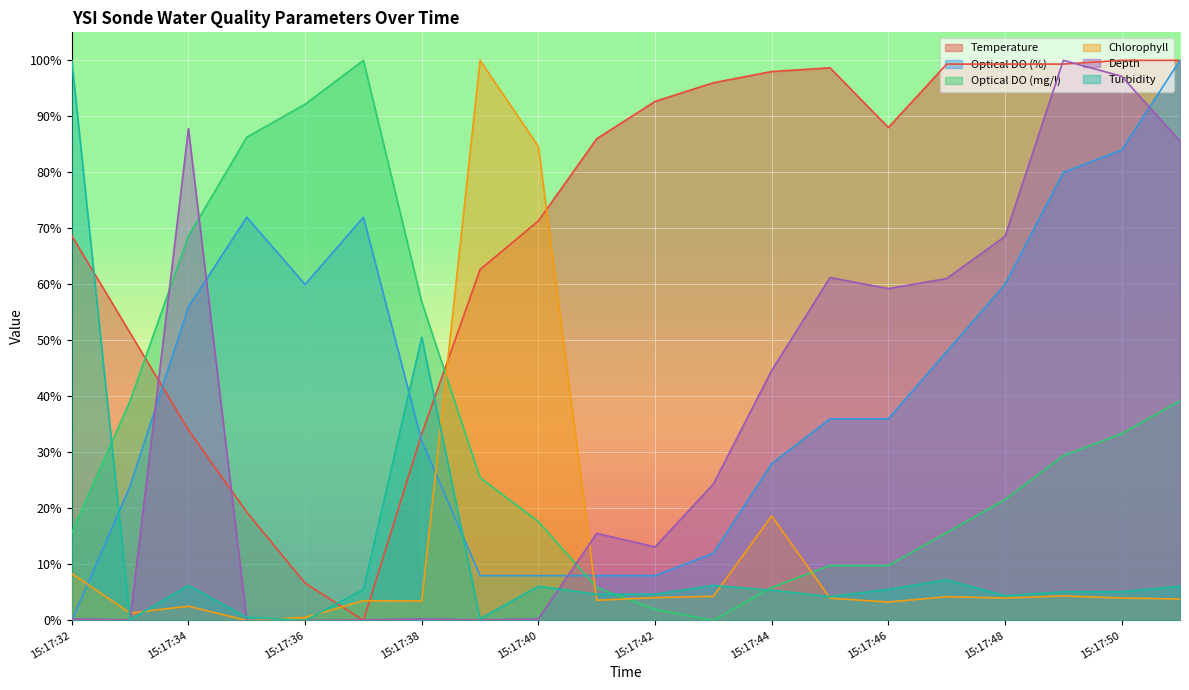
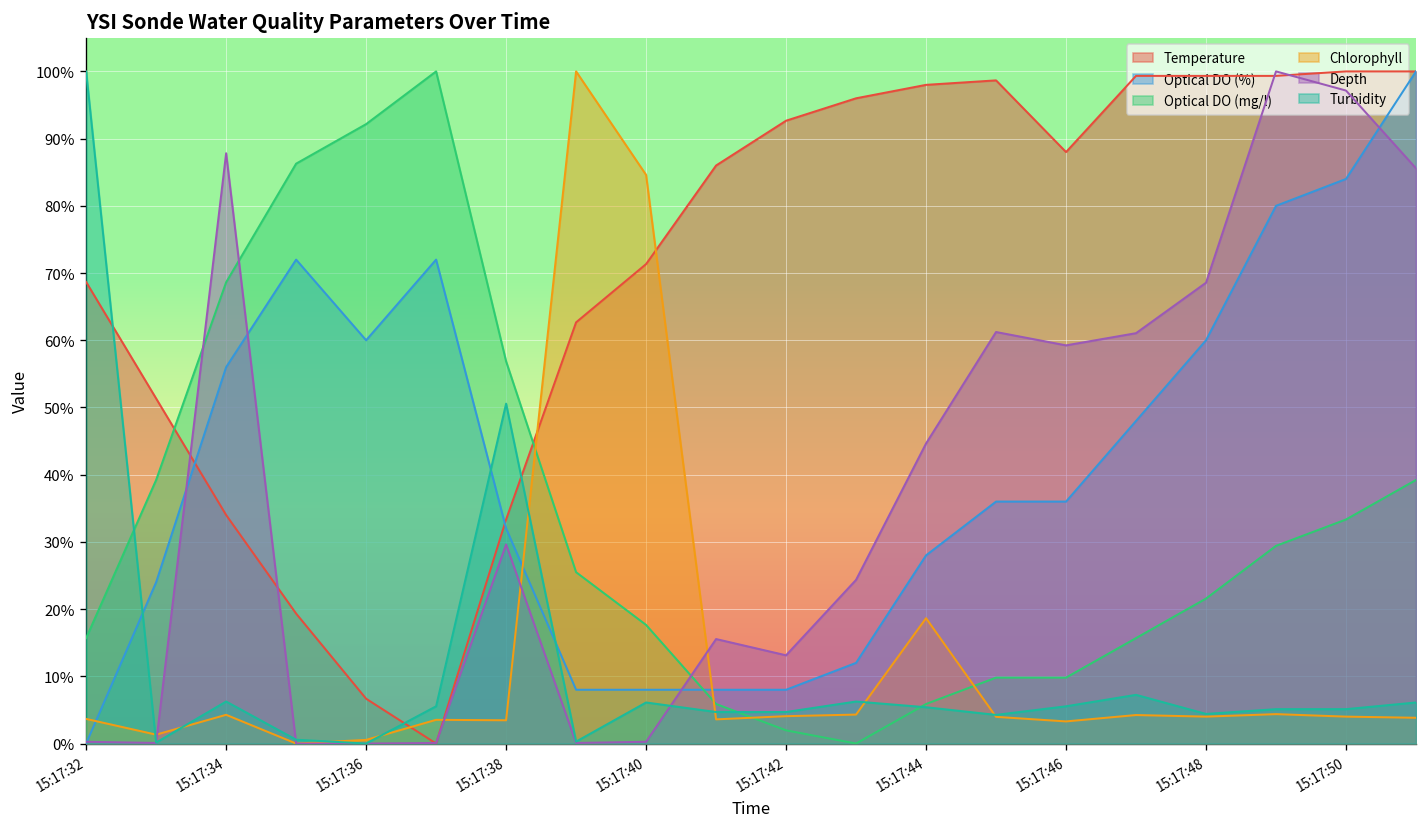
  {
    "Temperature": {
      "15:17:32": "69%",
      "15:17:34": "34%",
      "15:17:36": "7%",
      "15:17:38": "33%",
      "15:17:40": "71%",
      "15:17:42": "93%",
      "15:17:44": "98%",
      "15:17:46": "88%"
    },
    "Chlorophyll": {
-     "15:17:32": "8%",
-     "15:17:34": "3%",
+     "15:17:32": "4%",
+     "15:17:34": "4%",
      "15:17:36": "1%",
      "15:17:38": "3%",
      "15:17:40": "85%",
      "15:17:42": "4%",
      "15:17:44": "19%",
      "15:17:46": "3%",
      "15:17:50": "4%"
    },
    "Depth": {
      "15:17:34": "88%",
-     "15:17:38": "0%",
+     "15:17:38": "30%",
      "15:17:40": "0%",
      "15:17:42": "13%",
      "15:17:44": "45%",
      "15:17:46": "59%",
      "15:17:48": "69%"
    }
  }
